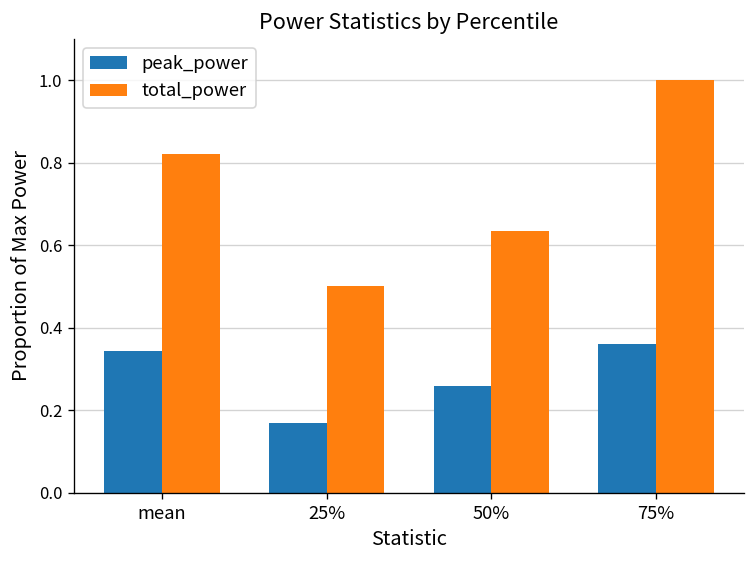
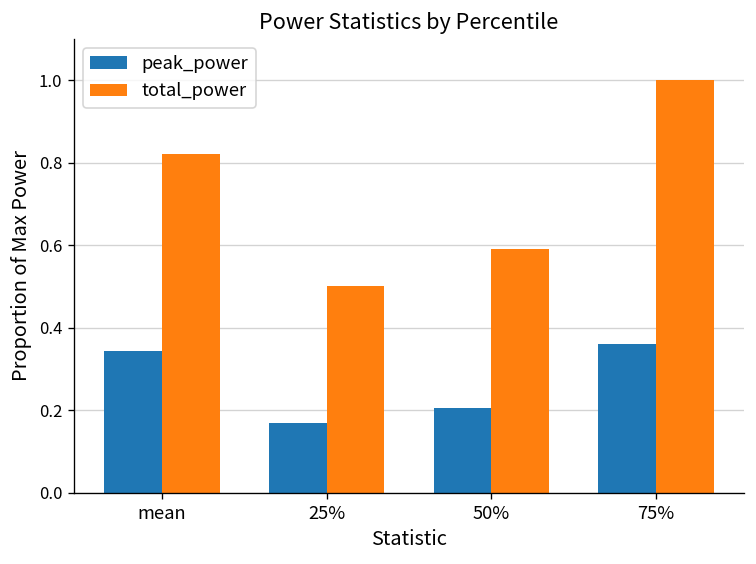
  {
    "peak_power": {
      "mean": 0.34,
      "25%": 0.17,
-     "50%": 0.26,
+     "50%": 0.21,
      "75%": 0.36
    },
    "total_power": {
      "mean": 0.82,
      "25%": 0.50,
-     "50%": 0.64,
+     "50%": 0.59,
      "75%": 1.00
    }
  }
